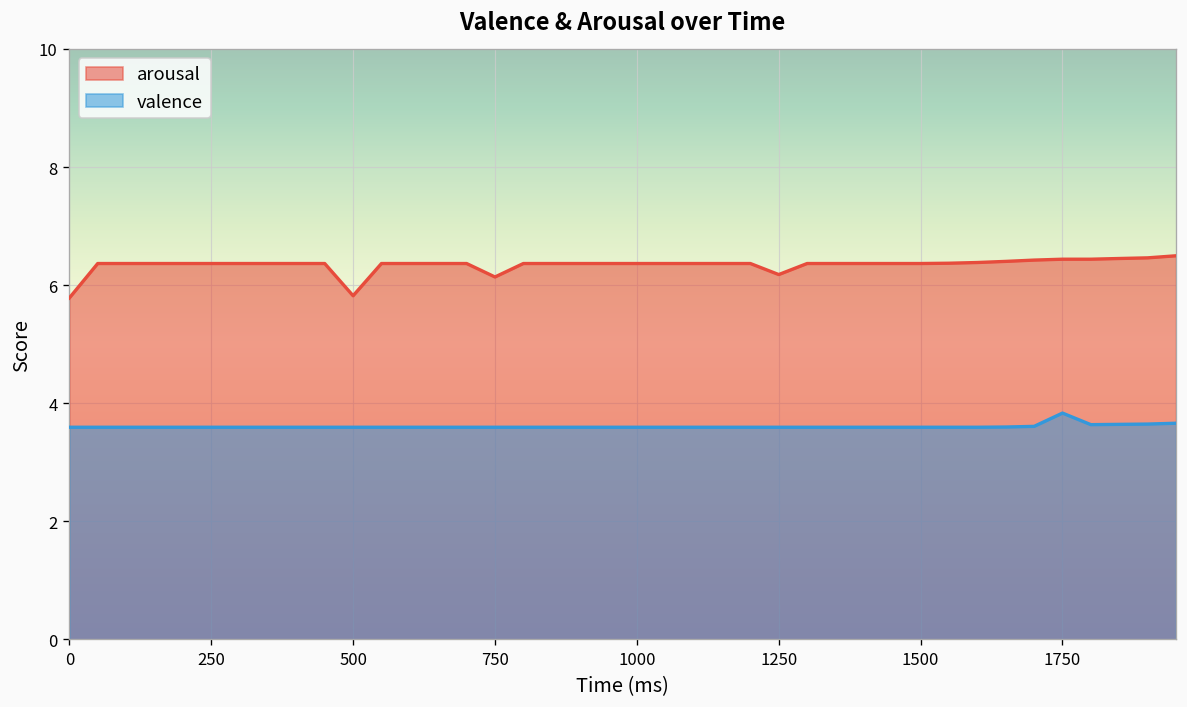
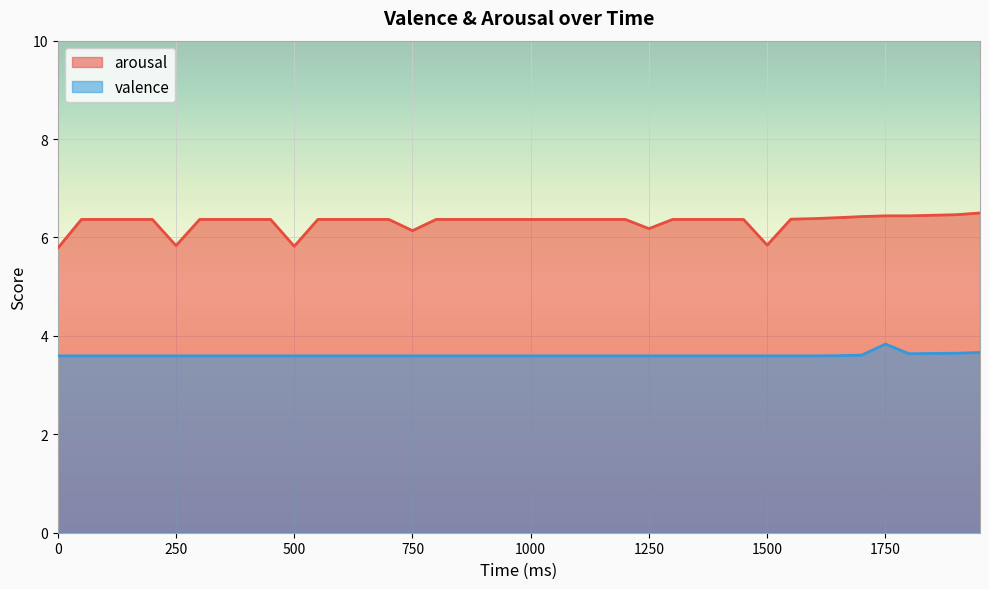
  {
    "arousal": {
      "0": 5.8,
-     "250": 6.4,
+     "250": 5.8,
      "500": 5.8,
      "750": 6.1,
      "1000": 6.4,
      "1250": 6.2,
-     "1500": 6.4,
+     "1500": 5.8,
      "1750": 6.4
    },
    "valence": {
      "0": 3.6,
      "250": 3.6,
      "500": 3.6,
      "750": 3.6,
      "1000": 3.6,
      "1250": 3.6,
      "1500": 3.6,
      "1750": 3.8
    }
  }
